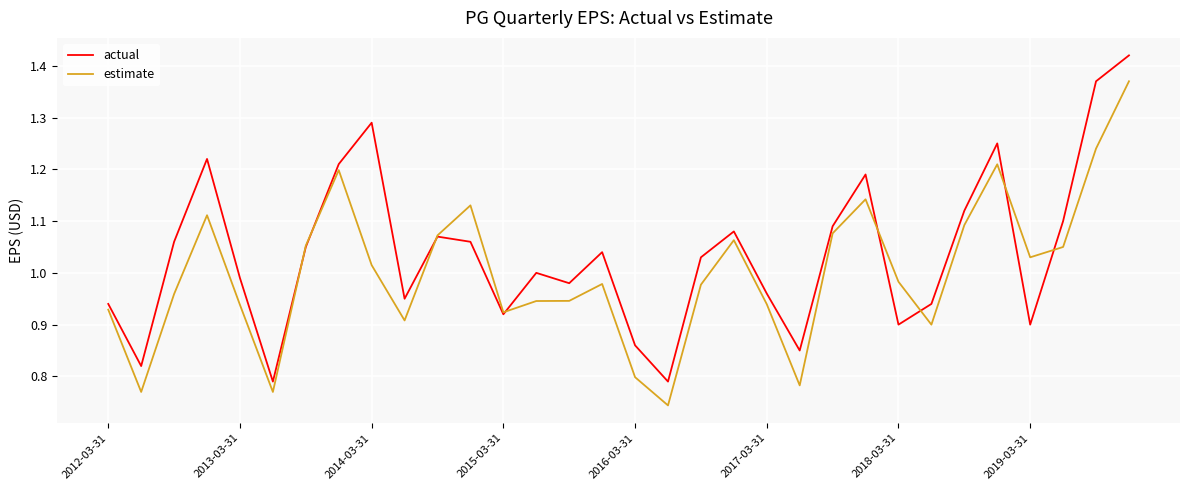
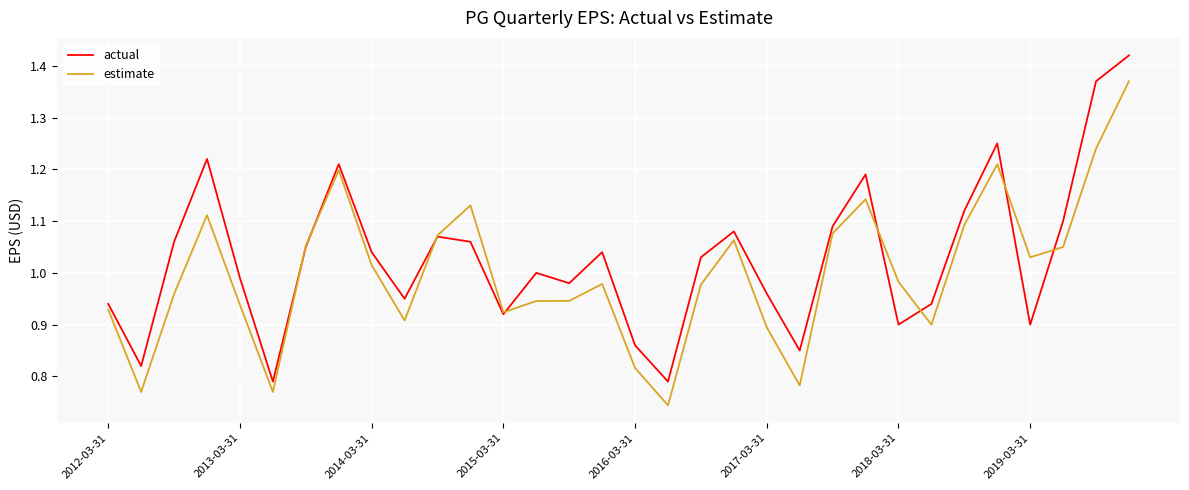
  {
    "actual": {
      "2012-03-31": 0.94,
      "2013-03-31": 0.99,
-     "2014-03-31": 1.29,
+     "2014-03-31": 1.04,
      "2016-03-31": 0.86,
      "2017-03-31": 0.96,
      "2018-03-31": 0.90,
      "2019-03-31": 0.90
    },
    "estimate": {
      "2012-03-31": 0.93,
      "2013-03-31": 0.94,
      "2014-03-31": 1.01,
-     "2016-03-31": 0.80,
-     "2017-03-31": 0.94,
+     "2016-03-31": 0.82,
+     "2017-03-31": 0.89,
      "2018-03-31": 0.98,
      "2019-03-31": 1.03
    }
  }
